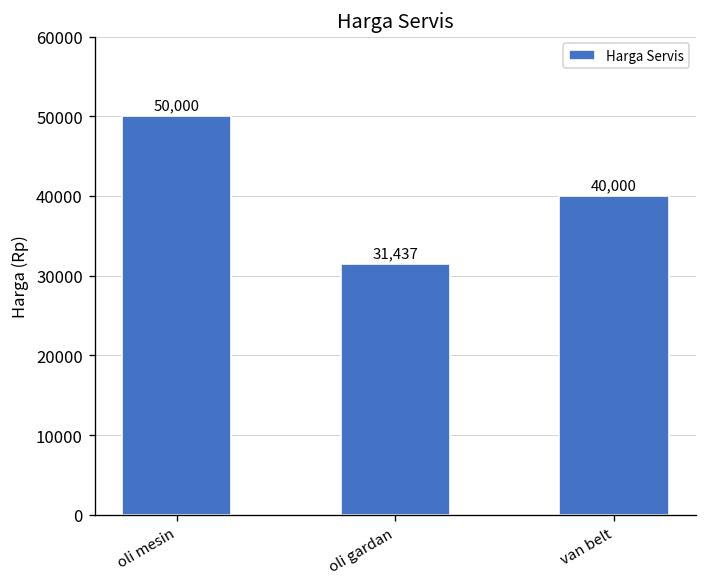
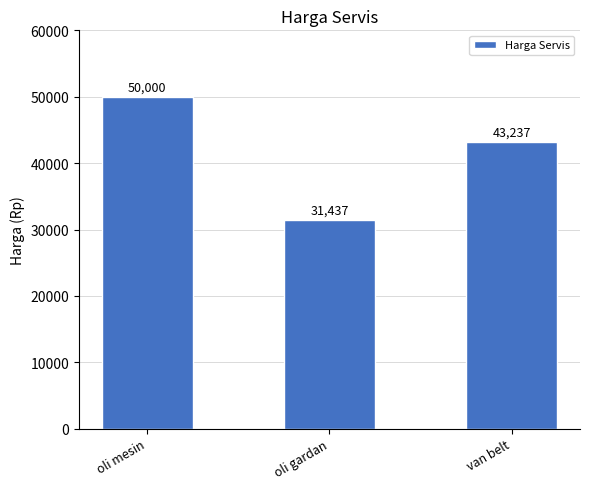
  {
    "oli mesin": "50,000",
    "oli gardan": "31,437",
-   "van belt": "40,000"
+   "van belt": "43,237"
  }
